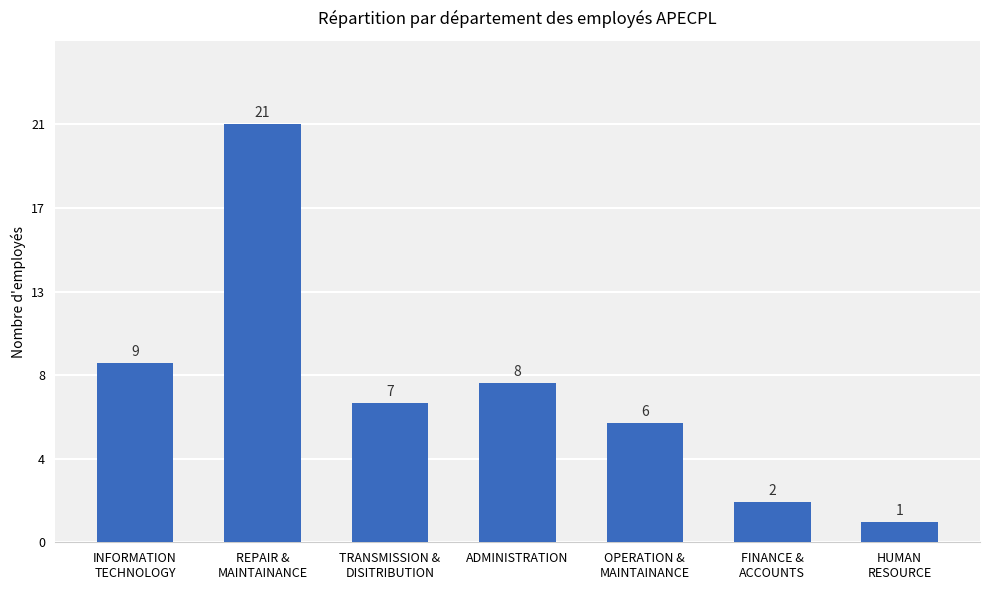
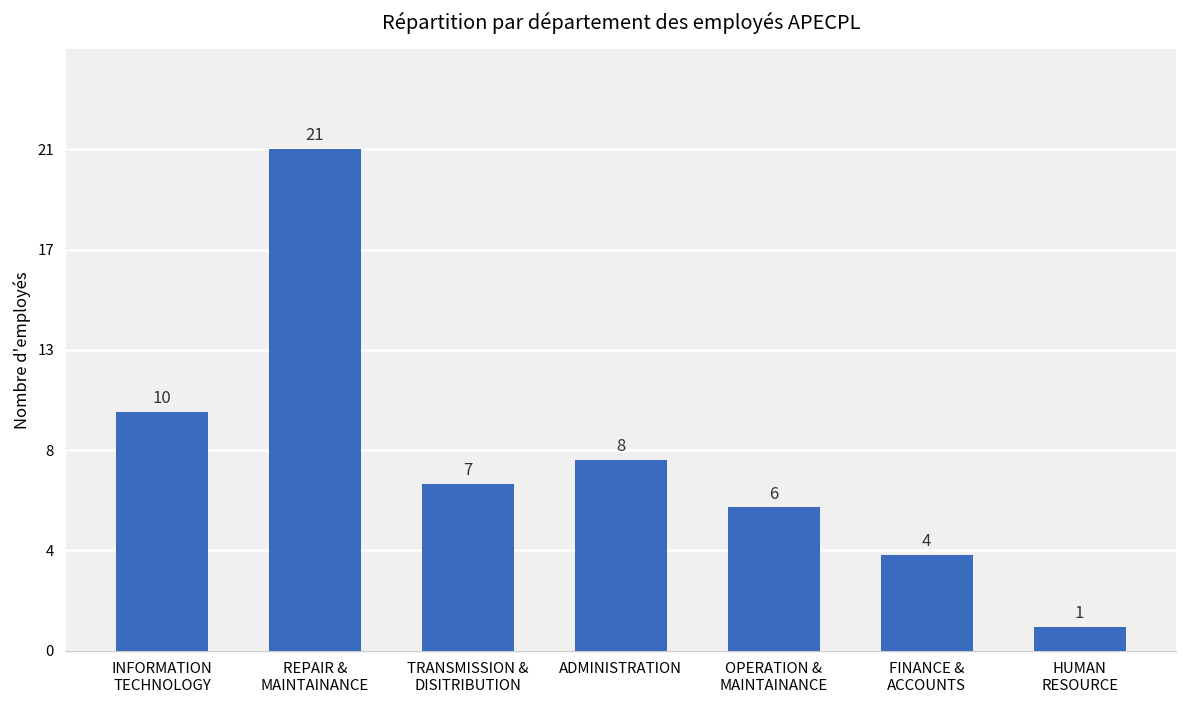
  {
-   "INFORMATION TECHNOLOGY": 9,
+   "INFORMATION TECHNOLOGY": 10,
    "REPAIR & MAINTAINANCE": 21,
    "TRANSMISSION & DISITRIBUTION": 7,
    "ADMINISTRATION": 8,
    "OPERATION & MAINTAINANCE": 6,
-   "FINANCE & ACCOUNTS": 2,
+   "FINANCE & ACCOUNTS": 4,
    "HUMAN RESOURCE": 1
  }
